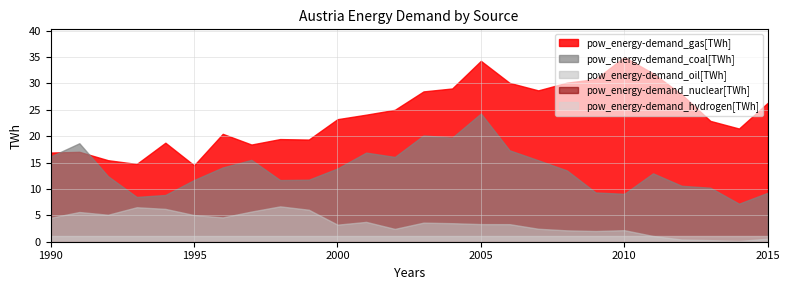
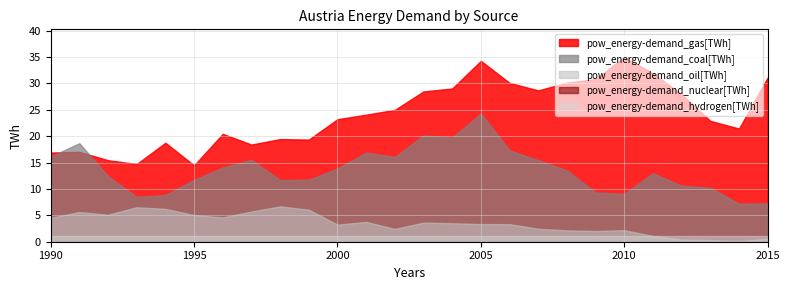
  {
    "pow_energy-demand_gas[TWh]": {
      "1990": 17,
      "1995": 14,
      "2000": 23,
      "2005": 34,
-     "2015": 26
+     "2015": 31
    },
    "pow_energy-demand_coal[TWh]": {
      "1990": 16,
      "1995": 12,
      "2000": 14,
      "2005": 24,
      "2010": 9,
-     "2015": 9
+     "2015": 7
    },
    "pow_energy-demand_nuclear[TWh]": {
      "1990": 0,
      "1995": 0,
      "2000": 0,
      "2005": 0,
      "2010": 0,
      "2015": 0
    }
  }
